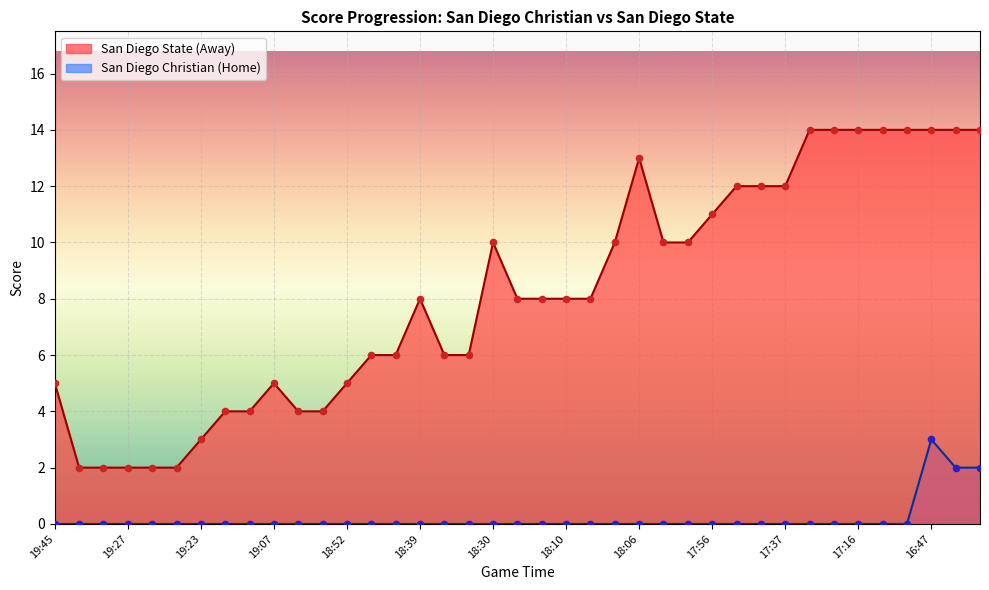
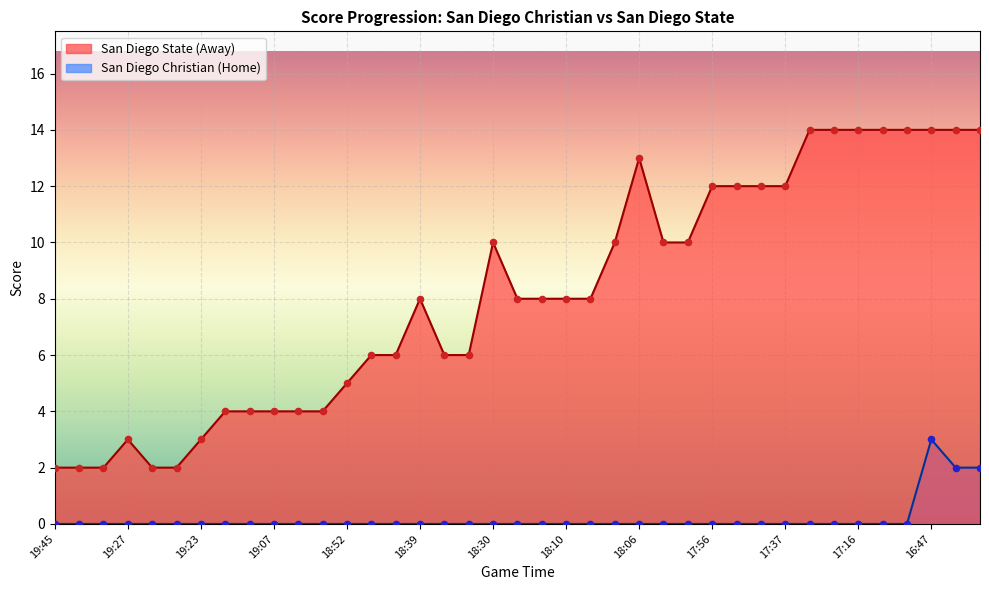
  {
    "San Diego Christian (Home)": {
      "19:45": 0,
      "19:27": 0,
      "19:07": 0,
      "18:52": 0,
      "18:39": 0,
      "18:30": 0,
      "18:06": 0,
      "17:56": 0,
      "16:47": 3
    },
    "San Diego State (Away)": {
-     "19:45": 5,
-     "19:27": 2,
-     "19:07": 5,
+     "19:45": 2,
+     "19:27": 3,
+     "19:07": 4,
      "18:52": 5,
      "18:39": 8,
      "18:30": 10,
      "18:06": 13,
-     "17:56": 11,
+     "17:56": 12,
      "16:47": 14
    }
  }
